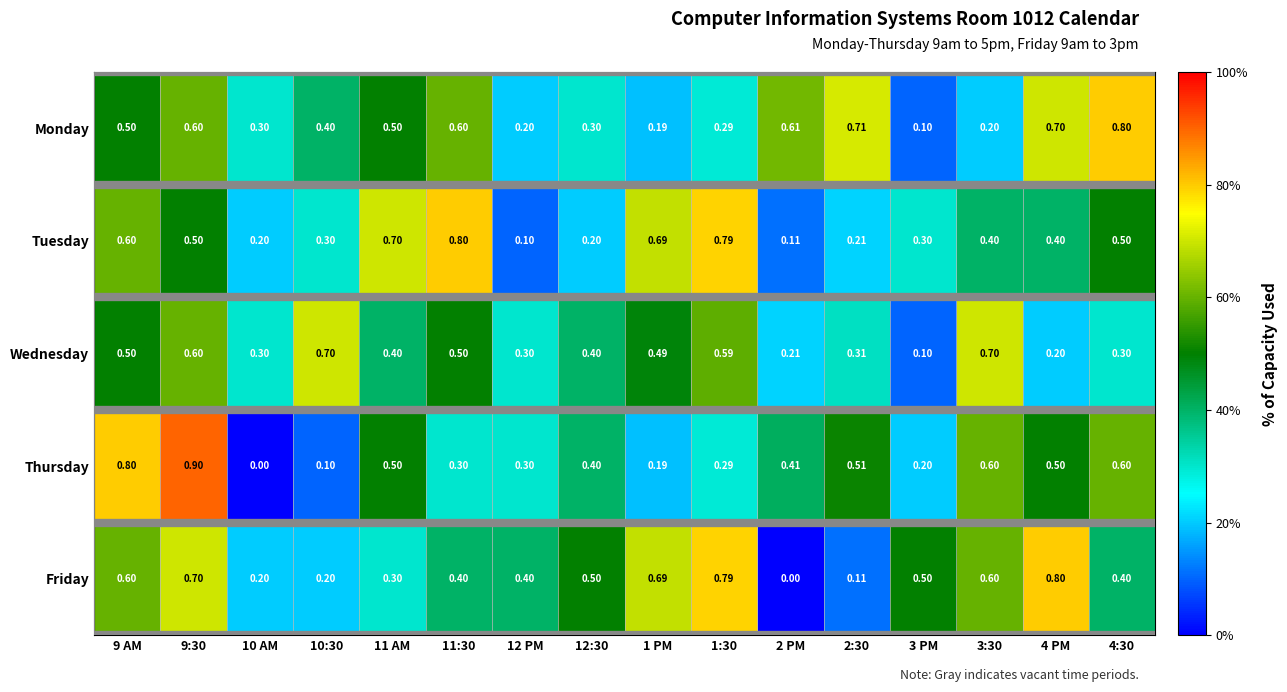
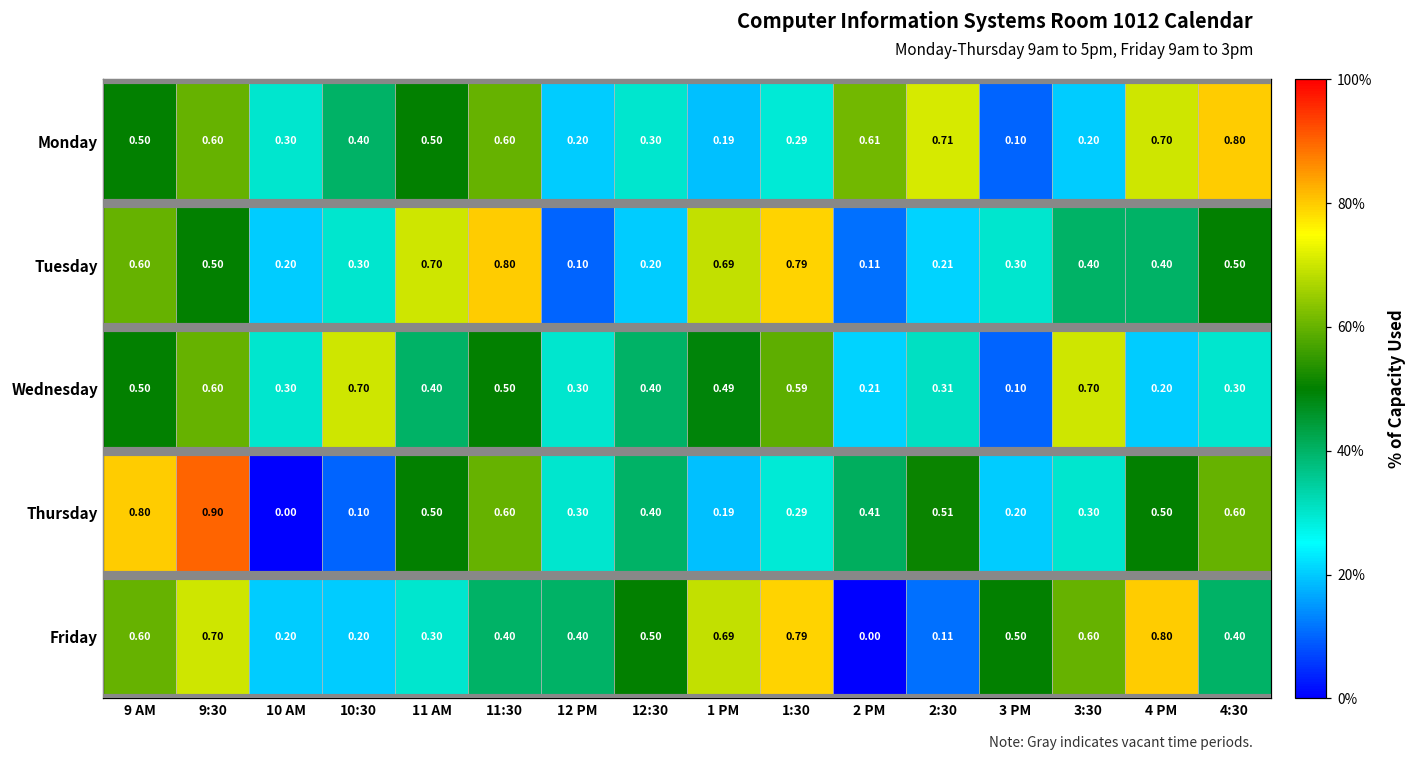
  {
    "Monday": {
      "9 AM": 0.50,
      "9:30": 0.60,
      "10 AM": 0.30,
      "10:30": 0.40,
      "11 AM": 0.50,
      "11:30": 0.60,
      "12 PM": 0.20,
      "12:30": 0.30,
      "1 PM": 0.19,
      "1:30": 0.29,
      "2 PM": 0.61,
      "2:30": 0.71,
      "3 PM": 0.10,
      "3:30": 0.20,
      "4 PM": 0.70,
      "4:30": 0.80
    },
    "Tuesday": {
      "9 AM": 0.60,
      "9:30": 0.50,
      "10 AM": 0.20,
      "10:30": 0.30,
      "11 AM": 0.70,
      "11:30": 0.80,
      "12 PM": 0.10,
      "12:30": 0.20,
      "1 PM": 0.69,
      "1:30": 0.79,
      "2 PM": 0.11,
      "2:30": 0.21,
      "3 PM": 0.30,
      "3:30": 0.40,
      "4 PM": 0.40,
      "4:30": 0.50
    },
    "Wednesday": {
      "9 AM": 0.50,
      "9:30": 0.60,
      "10 AM": 0.30,
      "10:30": 0.70,
      "11 AM": 0.40,
      "11:30": 0.50,
      "12 PM": 0.30,
      "12:30": 0.40,
      "1 PM": 0.49,
      "1:30": 0.59,
      "2 PM": 0.21,
      "2:30": 0.31,
      "3 PM": 0.10,
      "3:30": 0.70,
      "4 PM": 0.20,
      "4:30": 0.30
    },
    "Thursday": {
      "9 AM": 0.80,
      "9:30": 0.90,
      "10 AM": 0.00,
      "10:30": 0.10,
      "11 AM": 0.50,
-     "11:30": 0.30,
+     "11:30": 0.60,
      "12 PM": 0.30,
      "12:30": 0.40,
      "1 PM": 0.19,
      "1:30": 0.29,
      "2 PM": 0.41,
      "2:30": 0.51,
      "3 PM": 0.20,
-     "3:30": 0.60,
+     "3:30": 0.30,
      "4 PM": 0.50,
      "4:30": 0.60
    },
    "Friday": {
      "9 AM": 0.60,
      "9:30": 0.70,
      "10 AM": 0.20,
      "10:30": 0.20,
      "11 AM": 0.30,
      "11:30": 0.40,
      "12 PM": 0.40,
      "12:30": 0.50,
      "1 PM": 0.69,
      "1:30": 0.79,
      "2 PM": 0.00,
      "2:30": 0.11,
      "3 PM": 0.50,
      "3:30": 0.60,
      "4 PM": 0.80,
      "4:30": 0.40
    }
  }
